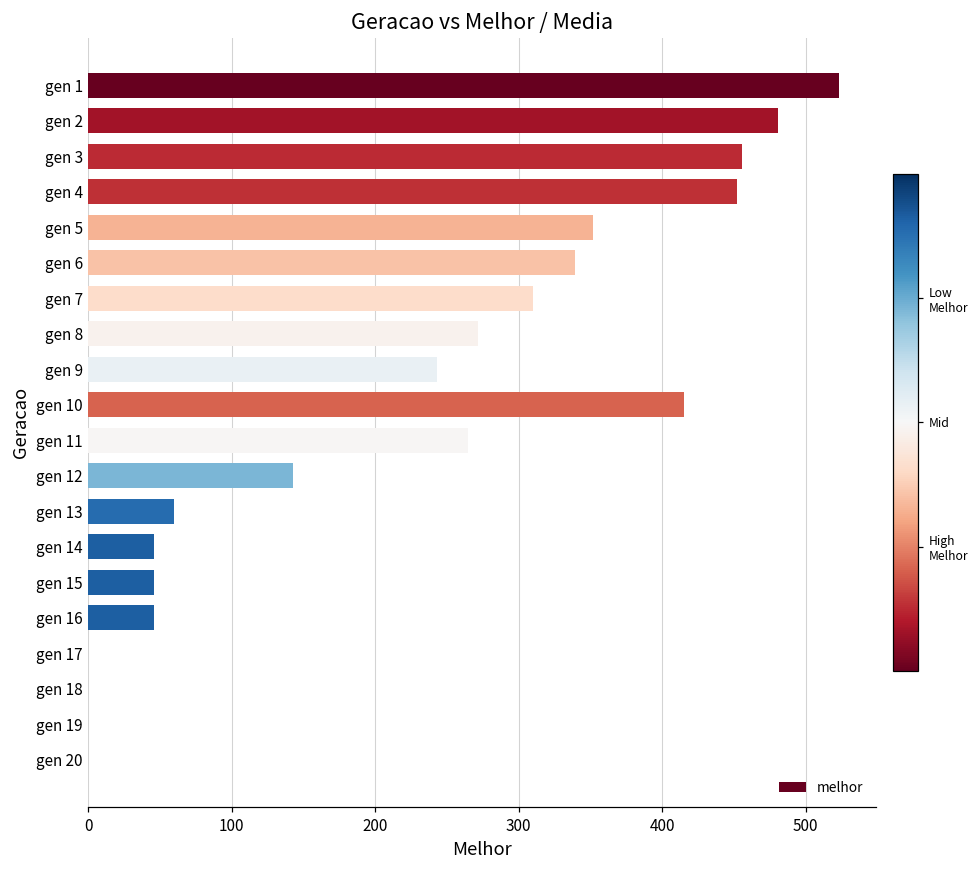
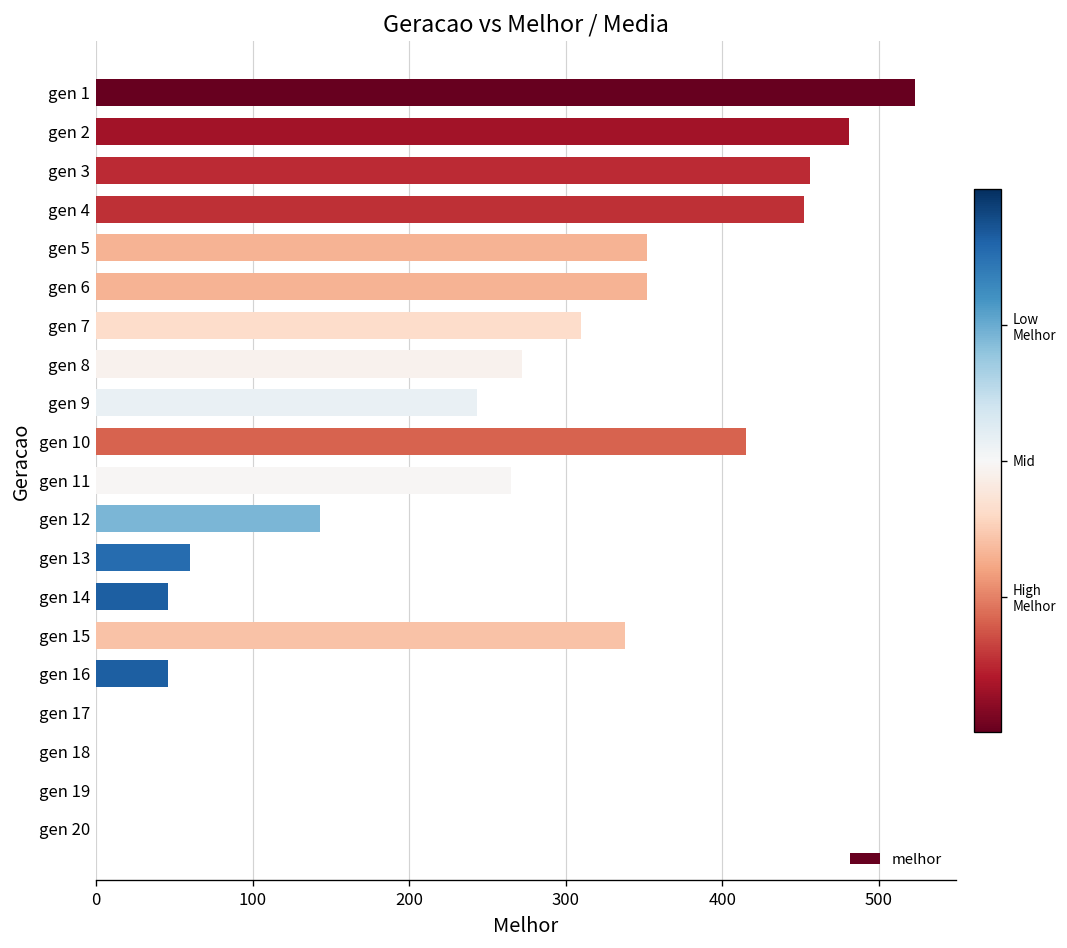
  {
    "gen 1": 523,
    "gen 2": 481,
    "gen 3": 456,
    "gen 4": 452,
    "gen 5": 352,
-   "gen 6": 339,
+   "gen 6": 352,
    "gen 7": 310,
    "gen 8": 272,
    "gen 9": 243,
    "gen 10": 415,
    "gen 11": 265,
    "gen 12": 143,
    "gen 13": 60,
    "gen 14": 46,
-   "gen 15": 46,
+   "gen 15": 338,
    "gen 16": 46,
    "gen 17": 0,
    "gen 18": 0,
    "gen 19": 0,
    "gen 20": 0
  }
